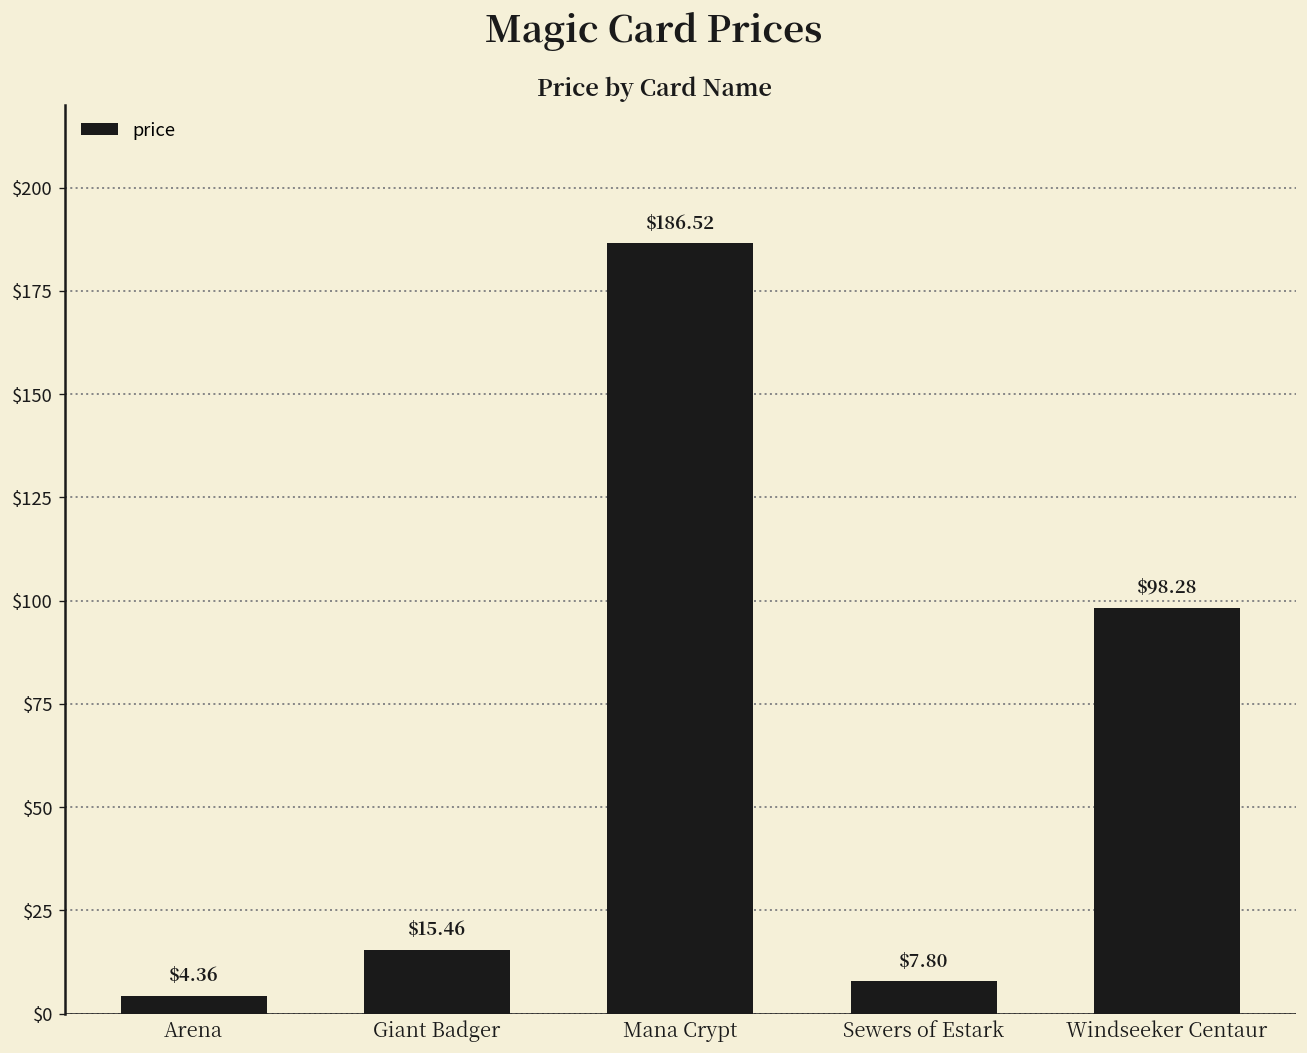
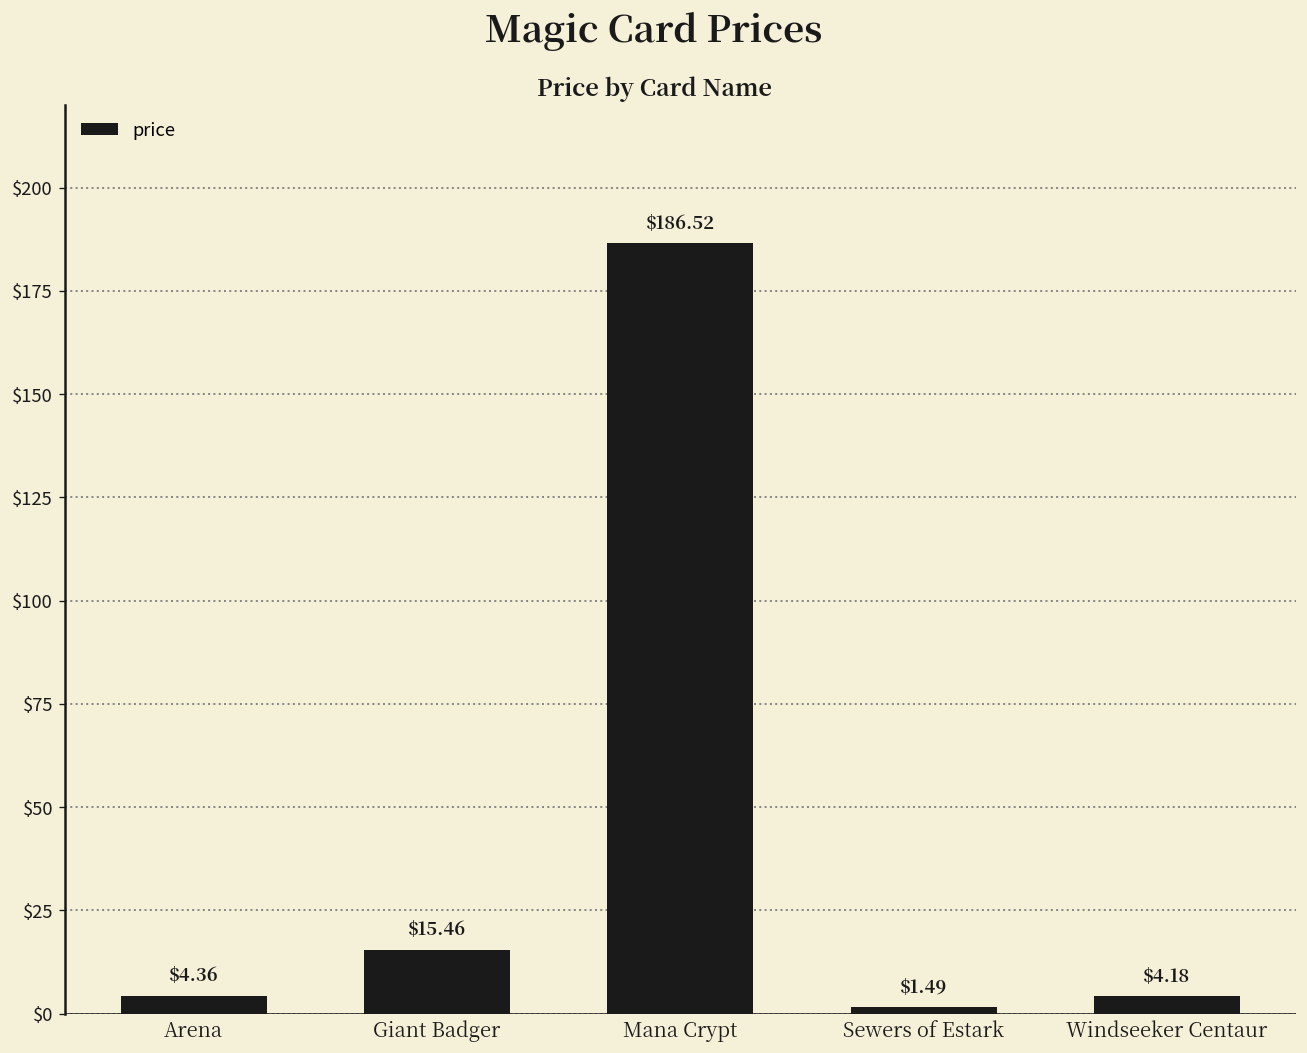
  {
    "Arena": "$4.36",
    "Giant Badger": "$15.46",
    "Mana Crypt": "$186.52",
-   "Sewers of Estark": "$7.80",
-   "Windseeker Centaur": "$98.28"
+   "Sewers of Estark": "$1.49",
+   "Windseeker Centaur": "$4.18"
  }
